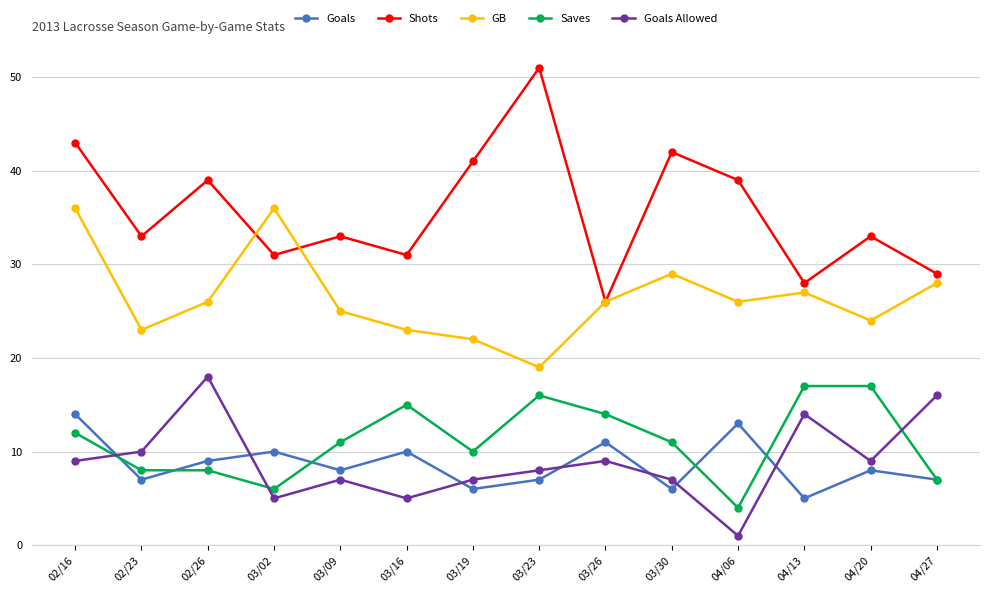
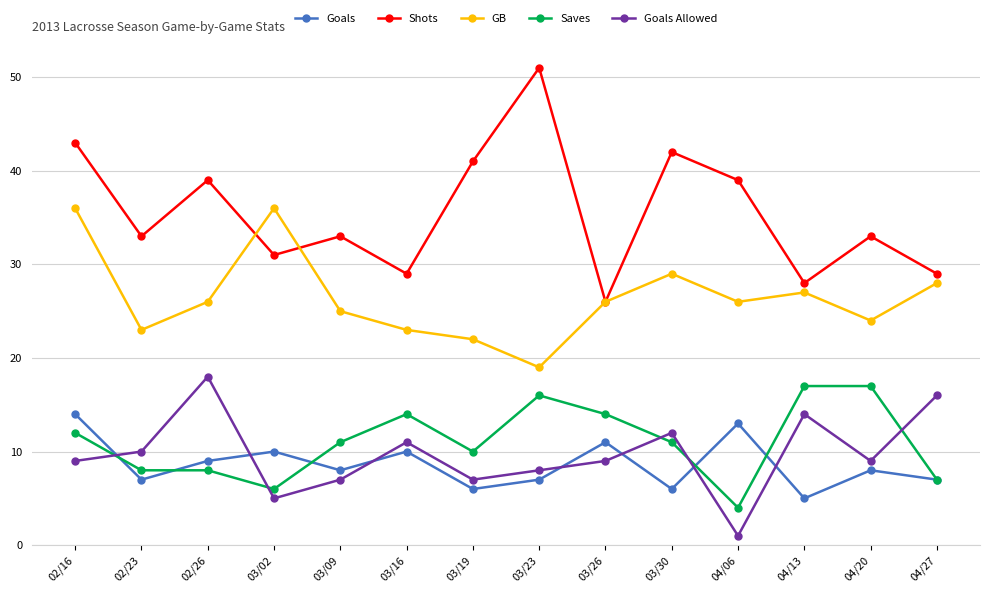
  {
    "Goals": {
      "02/16": 14,
      "02/23": 7,
      "02/26": 9,
      "03/02": 10,
      "03/09": 8,
      "03/16": 10,
      "03/19": 6,
      "03/23": 7,
      "03/26": 11,
      "03/30": 6,
      "04/06": 13,
      "04/13": 5,
      "04/20": 8
    },
    "Shots": {
      "02/16": 43,
      "02/23": 33,
      "02/26": 39,
      "03/02": 31,
      "03/09": 33,
-     "03/16": 31,
+     "03/16": 29,
      "03/19": 41,
      "03/23": 51,
      "03/30": 42,
      "04/06": 39,
      "04/13": 28,
      "04/20": 33,
      "04/27": 29
    },
    "GB": {
      "02/16": 36,
      "02/23": 23,
      "02/26": 26,
      "03/02": 36,
      "03/09": 25,
      "03/16": 23,
      "03/19": 22,
      "03/23": 19,
      "03/30": 29,
      "04/06": 26,
      "04/13": 27,
      "04/20": 24,
      "04/27": 28
    },
    "Saves": {
      "02/16": 12,
      "02/23": 8,
      "02/26": 8,
      "03/02": 6,
      "03/09": 11,
-     "03/16": 15,
+     "03/16": 14,
      "03/19": 10,
      "03/23": 16,
      "03/26": 14,
      "03/30": 11,
      "04/06": 4,
      "04/13": 17,
      "04/20": 17
    },
    "Goals Allowed": {
      "02/16": 9,
      "02/23": 10,
      "02/26": 18,
      "03/02": 5,
      "03/09": 7,
-     "03/16": 5,
+     "03/16": 11,
      "03/19": 7,
      "03/23": 8,
      "03/26": 9,
-     "03/30": 7,
+     "03/30": 12,
      "04/06": 1,
      "04/13": 14,
      "04/20": 9,
      "04/27": 16
    }
  }
